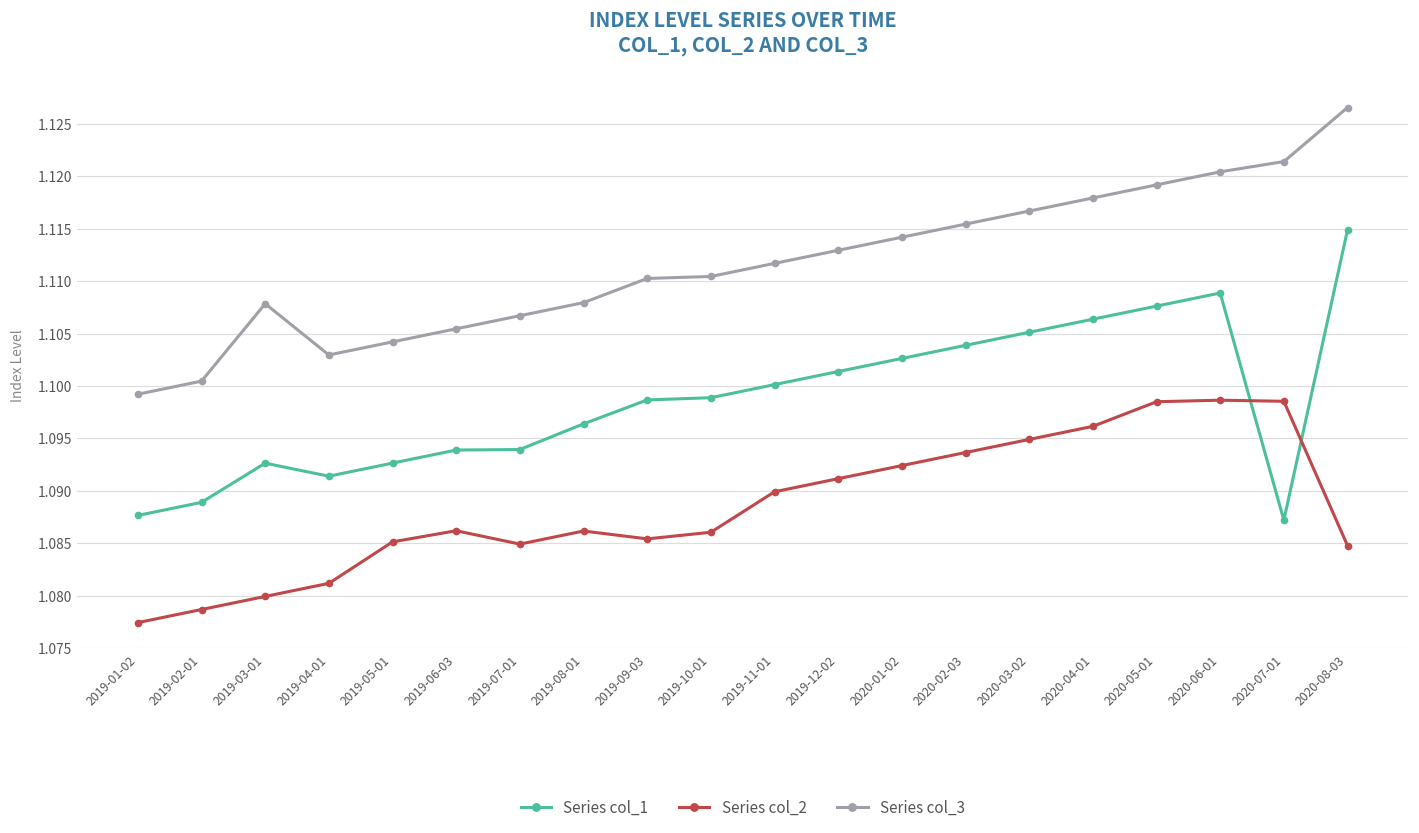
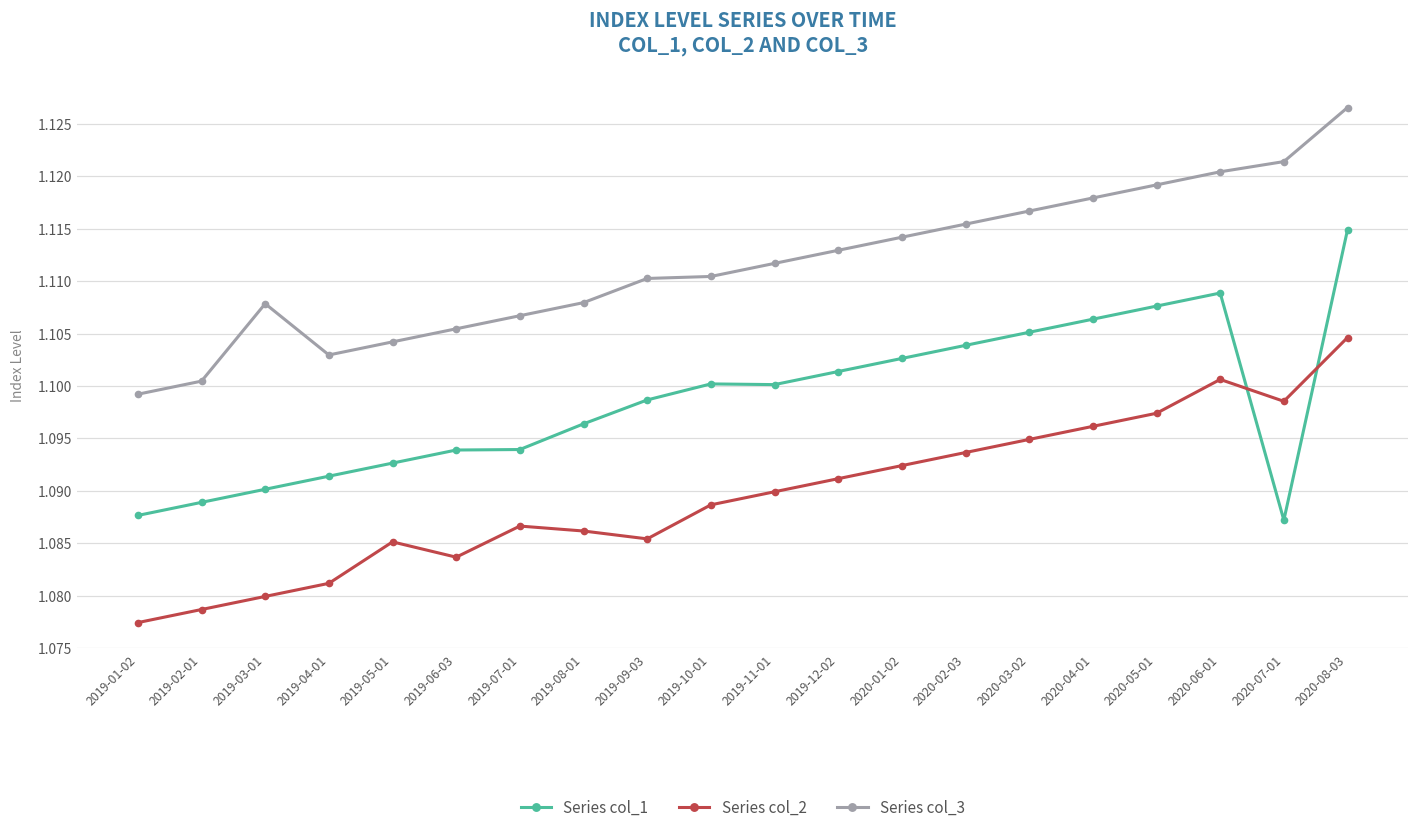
  {
    "Series col_1": {
      "2019-01-02": 1.088,
      "2019-02-01": 1.089,
-     "2019-03-01": 1.093,
+     "2019-03-01": 1.090,
      "2019-04-01": 1.091,
      "2019-05-01": 1.093,
      "2019-06-03": 1.094,
      "2019-07-01": 1.094,
      "2019-08-01": 1.096,
      "2019-09-03": 1.099,
-     "2019-10-01": 1.099,
+     "2019-10-01": 1.100,
      "2019-11-01": 1.100,
      "2019-12-02": 1.101,
      "2020-01-02": 1.103,
      "2020-02-03": 1.104,
      "2020-03-02": 1.105,
      "2020-04-01": 1.106,
      "2020-05-01": 1.108,
      "2020-06-01": 1.109,
      "2020-07-01": 1.087,
      "2020-08-03": 1.115
    },
    "Series col_2": {
      "2019-01-02": 1.077,
      "2019-02-01": 1.079,
      "2019-03-01": 1.080,
      "2019-04-01": 1.081,
      "2019-05-01": 1.085,
-     "2019-06-03": 1.086,
-     "2019-07-01": 1.085,
+     "2019-06-03": 1.084,
+     "2019-07-01": 1.087,
      "2019-08-01": 1.086,
      "2019-09-03": 1.085,
-     "2019-10-01": 1.086,
+     "2019-10-01": 1.089,
      "2019-11-01": 1.090,
      "2019-12-02": 1.091,
      "2020-01-02": 1.092,
      "2020-02-03": 1.094,
      "2020-03-02": 1.095,
      "2020-04-01": 1.096,
-     "2020-05-01": 1.099,
-     "2020-06-01": 1.099,
+     "2020-05-01": 1.097,
+     "2020-06-01": 1.101,
      "2020-07-01": 1.099,
-     "2020-08-03": 1.085
+     "2020-08-03": 1.105
    },
    "Series col_3": {
      "2019-01-02": 1.099,
      "2019-02-01": 1.100,
      "2019-03-01": 1.108,
      "2019-04-01": 1.103,
      "2019-05-01": 1.104,
      "2019-06-03": 1.105,
      "2019-07-01": 1.107,
      "2019-08-01": 1.108,
      "2019-09-03": 1.110,
      "2019-10-01": 1.110,
      "2019-11-01": 1.112,
      "2019-12-02": 1.113,
      "2020-01-02": 1.114,
      "2020-02-03": 1.115,
      "2020-03-02": 1.117,
      "2020-04-01": 1.118,
      "2020-05-01": 1.119,
      "2020-06-01": 1.120,
      "2020-07-01": 1.121,
      "2020-08-03": 1.127
    }
  }
